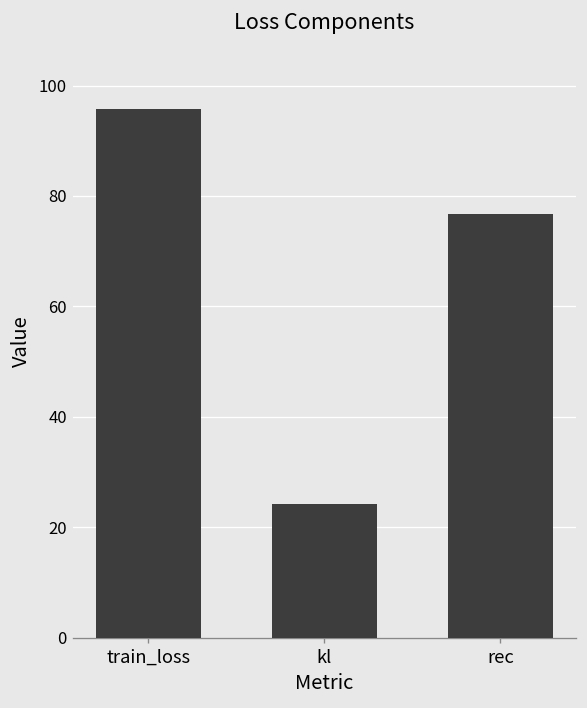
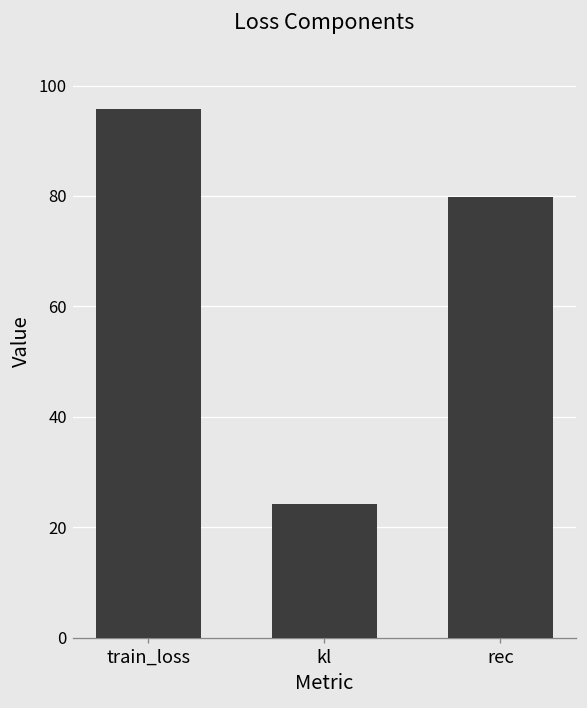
  {
    "train_loss": 96,
    "kl": 24,
-   "rec": 77
+   "rec": 80
  }
